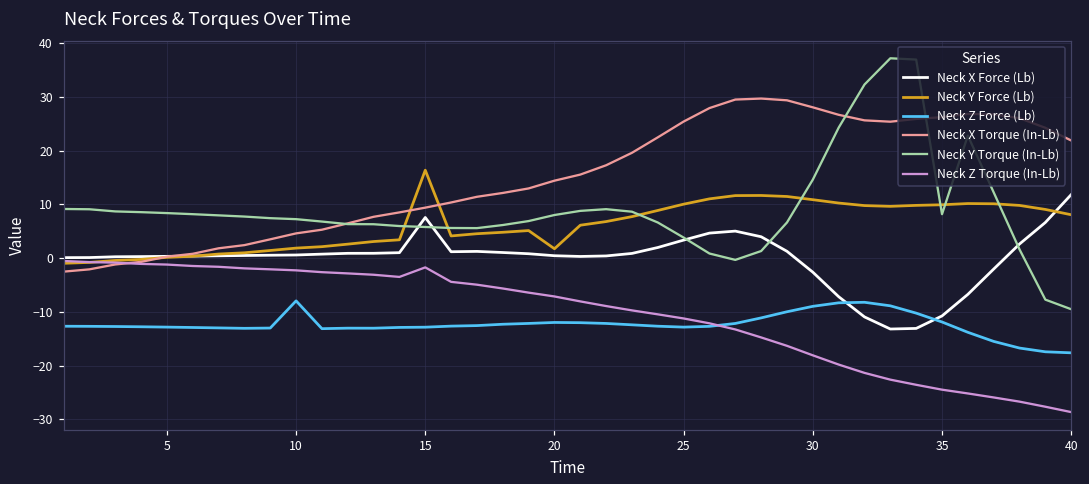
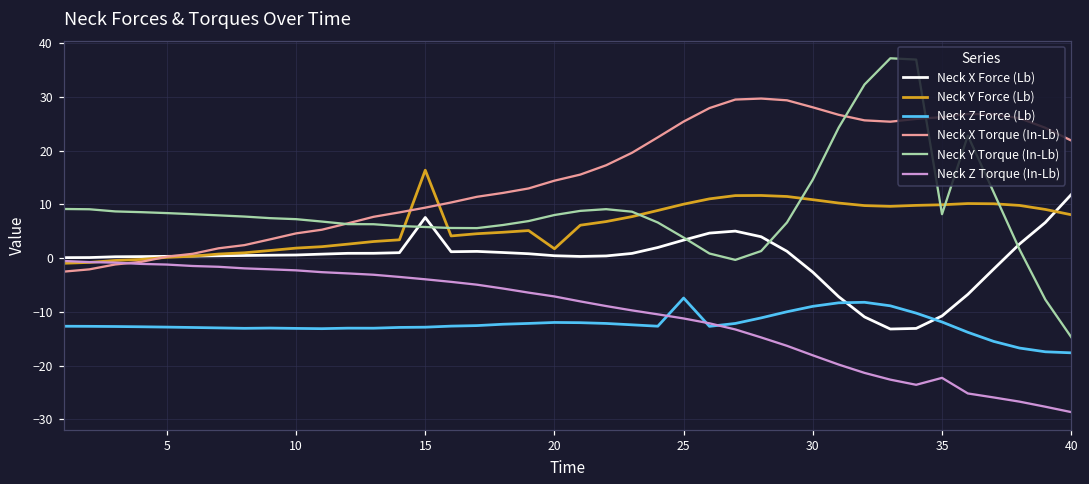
  {
    "Neck X Force (Lb)": {
      "10": 1,
      "15": 8,
      "20": 0,
      "30": -3,
      "35": -11,
      "40": 12
    },
    "Neck Y Force (Lb)": {
      "10": 2,
      "15": 16,
      "20": 2,
      "25": 10,
      "30": 11,
      "35": 10,
      "40": 8
    },
    "Neck Z Force (Lb)": {
      "5": -13,
-     "10": -8,
+     "10": -13,
      "15": -13,
      "20": -12,
-     "25": -13,
+     "25": -7,
      "30": -9,
      "35": -12,
      "40": -18
    },
    "Neck X Torque (In-Lb)": {
      "10": 5,
      "15": 9,
      "20": 14,
      "25": 25,
      "30": 28,
      "40": 22
    },
    "Neck Y Torque (In-Lb)": {
      "5": 8,
      "10": 7,
      "15": 6,
      "20": 8,
      "30": 15,
      "35": 8,
-     "40": -10
+     "40": -15
    },
    "Neck Z Torque (In-Lb)": {
      "5": -1,
      "10": -2,
-     "15": -2,
+     "15": -4,
      "20": -7,
      "25": -11,
      "30": -18,
-     "35": -24,
+     "35": -22,
      "40": -29
    }
  }
